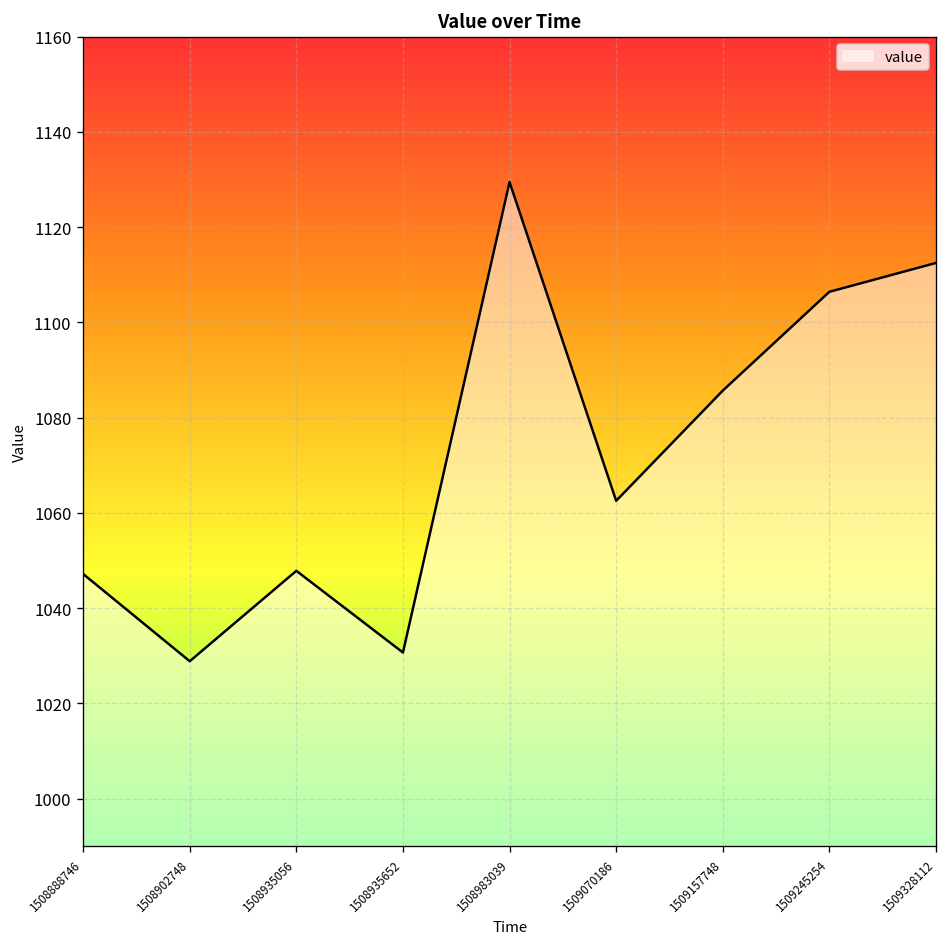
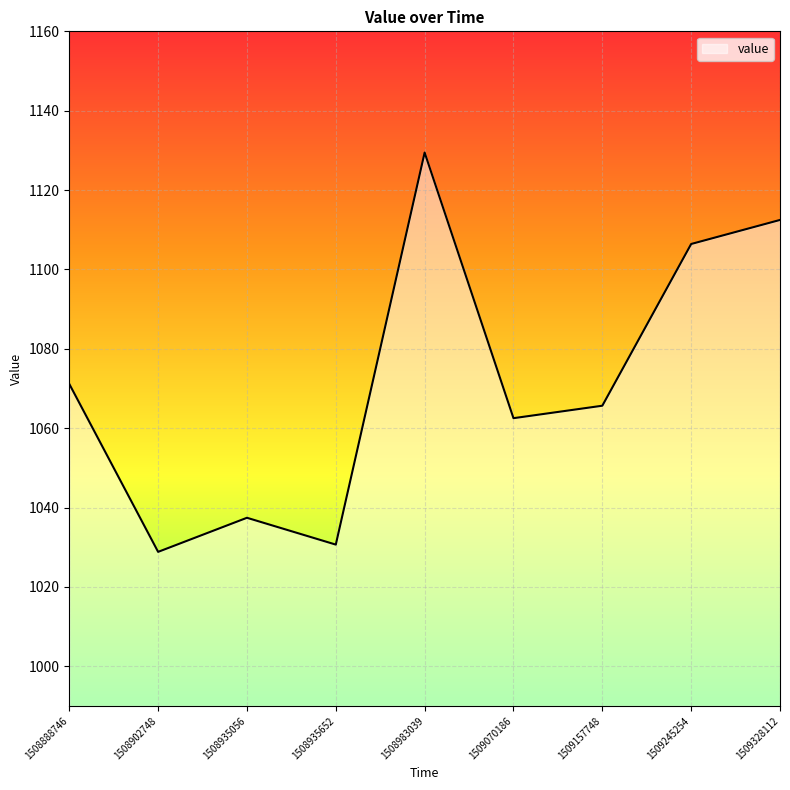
  {
-   "1508888746": 1047,
+   "1508888746": 1071,
    "1508902748": 1029,
-   "1508935056": 1048,
+   "1508935056": 1037,
    "1508935652": 1031,
    "1508983039": 1129,
    "1509070186": 1063,
-   "1509157748": 1086,
+   "1509157748": 1066,
    "1509245254": 1106,
    "1509328112": 1112
  }
